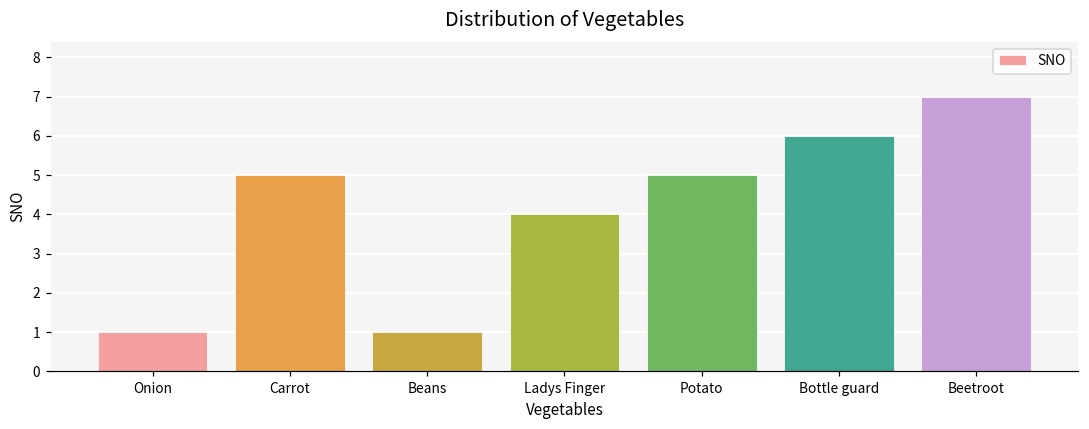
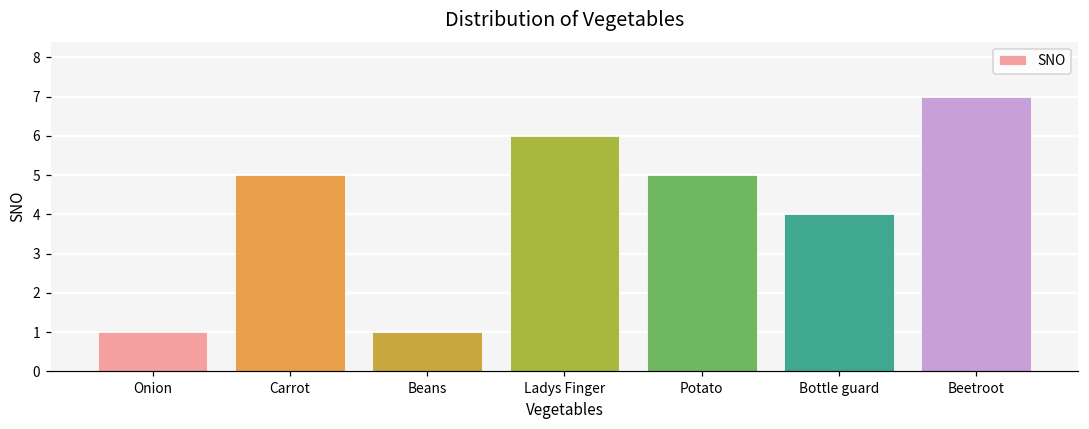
  {
    "Onion": 1,
    "Carrot": 5,
    "Beans": 1,
-   "Ladys Finger": 4,
+   "Ladys Finger": 6,
    "Potato": 5,
-   "Bottle guard": 6,
+   "Bottle guard": 4,
    "Beetroot": 7
  }
